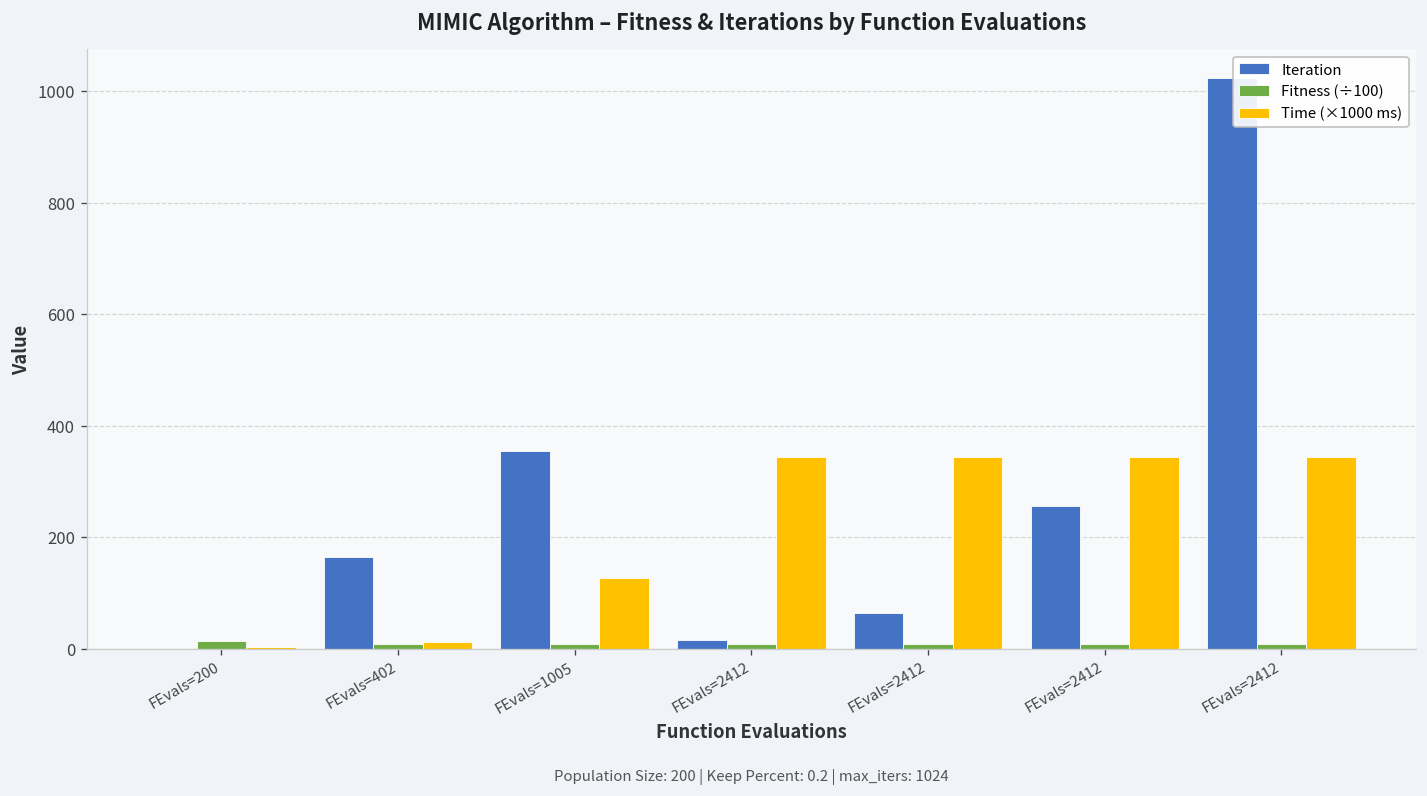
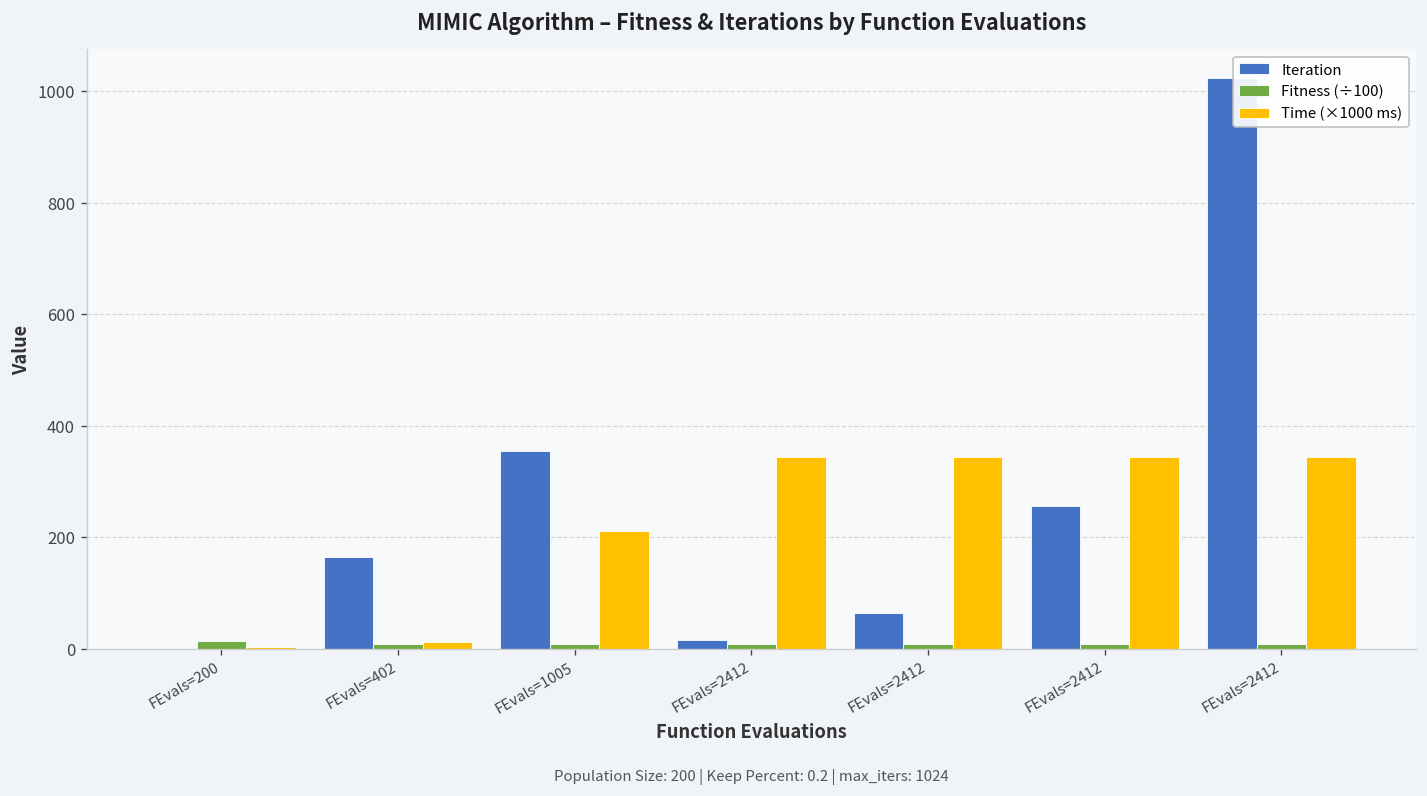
  {
    "Iteration": {
      "FEvals=200": 0,
      "FEvals=402": 170,
      "FEvals=1005": 350
    },
    "Fitness (÷100)": {
      "FEvals=200": 10,
      "FEvals=402": 10,
      "FEvals=1005": 10
    },
    "Time (×1000 ms)": {
      "FEvals=402": 10,
-     "FEvals=1005": 130
+     "FEvals=1005": 210
    }
  }
